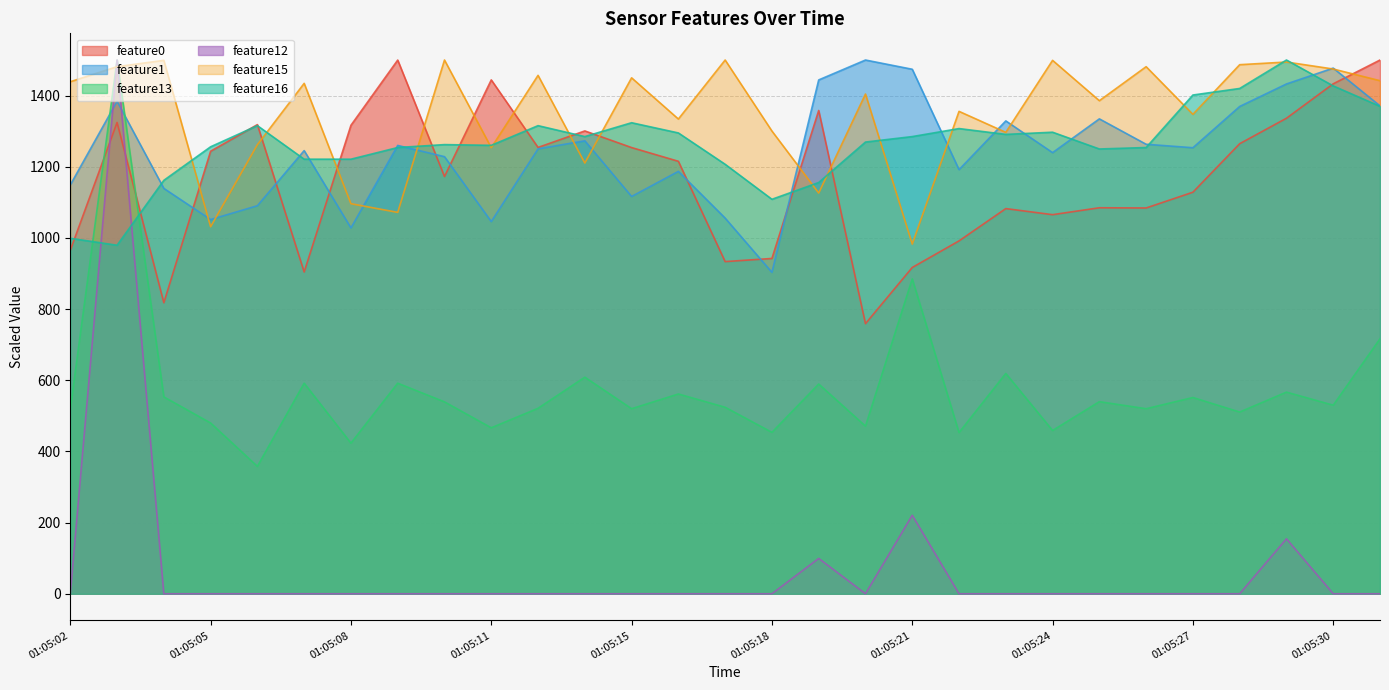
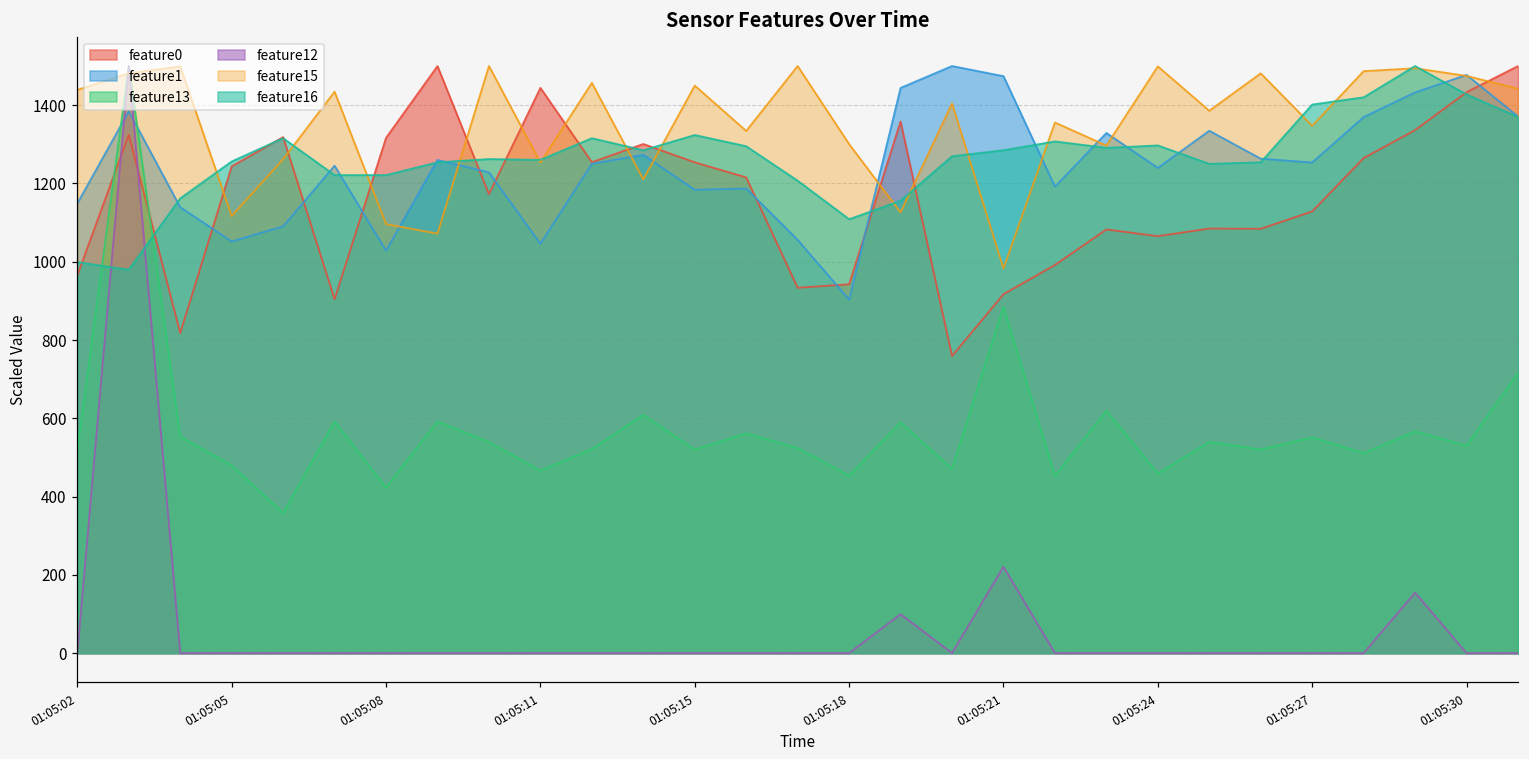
  {
    "feature0": {
      "01:05:02": 970,
      "01:05:05": 1240,
      "01:05:08": 1320,
      "01:05:11": 1440,
      "01:05:15": 1250,
      "01:05:18": 940,
      "01:05:21": 920,
      "01:05:24": 1070,
      "01:05:27": 1130
    },
    "feature1": {
      "01:05:02": 1150,
      "01:05:05": 1050,
      "01:05:08": 1030,
      "01:05:11": 1050,
-     "01:05:15": 1120,
+     "01:05:15": 1180,
      "01:05:18": 900,
      "01:05:21": 1470,
      "01:05:24": 1240,
      "01:05:27": 1250
    },
    "feature12": {
      "01:05:02": 0,
      "01:05:05": 0,
      "01:05:08": 0,
      "01:05:11": 0,
      "01:05:15": 0,
      "01:05:18": 0,
      "01:05:21": 220,
      "01:05:24": 0,
      "01:05:27": 0,
      "01:05:30": 0
    },
    "feature15": {
      "01:05:02": 1440,
-     "01:05:05": 1030,
+     "01:05:05": 1120,
      "01:05:08": 1100,
      "01:05:15": 1450,
      "01:05:18": 1300,
      "01:05:21": 980,
      "01:05:24": 1500,
      "01:05:27": 1350
    }
  }
